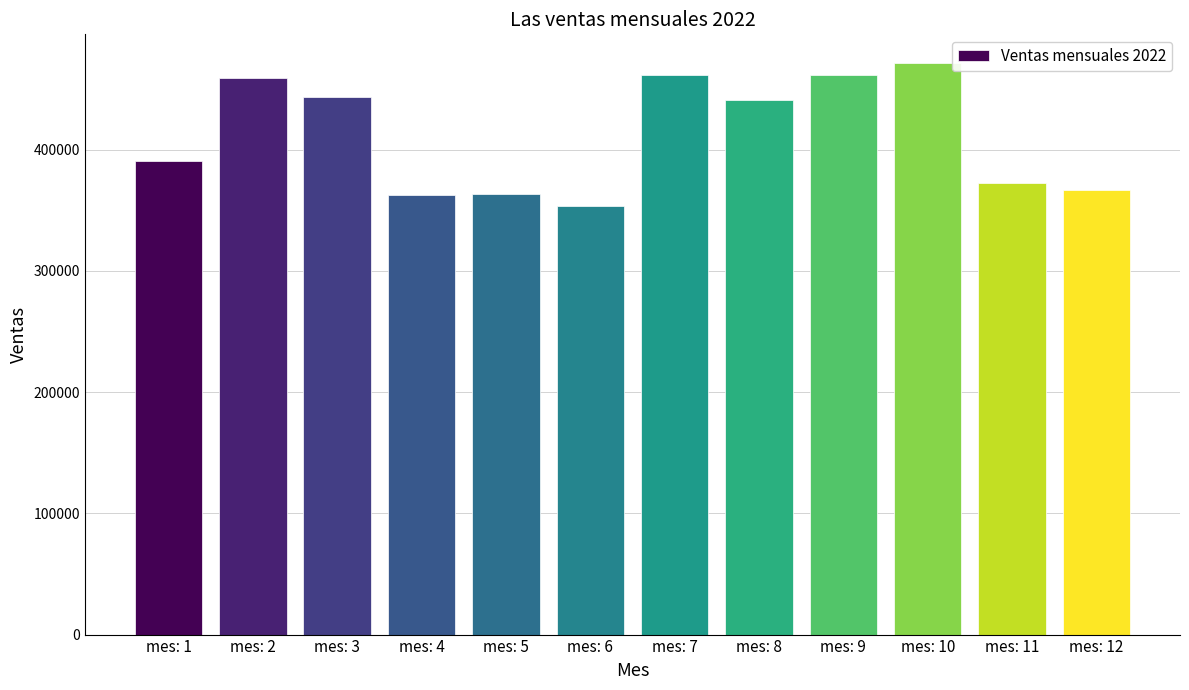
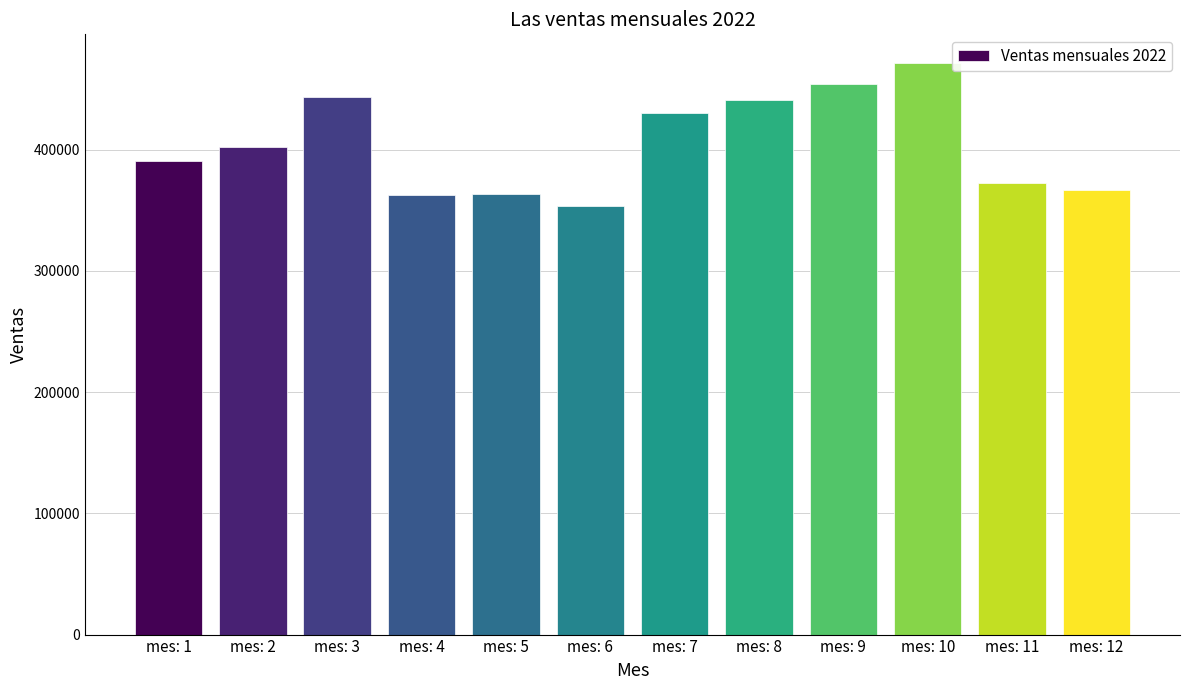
  {
    "mes: 1": 390000,
-   "mes: 2": 459000,
+   "mes: 2": 402000,
    "mes: 3": 443000,
    "mes: 4": 363000,
    "mes: 5": 364000,
    "mes: 6": 353000,
-   "mes: 7": 462000,
+   "mes: 7": 430000,
    "mes: 8": 441000,
-   "mes: 9": 462000,
+   "mes: 9": 454000,
    "mes: 10": 471000,
    "mes: 11": 372000,
    "mes: 12": 367000
  }
